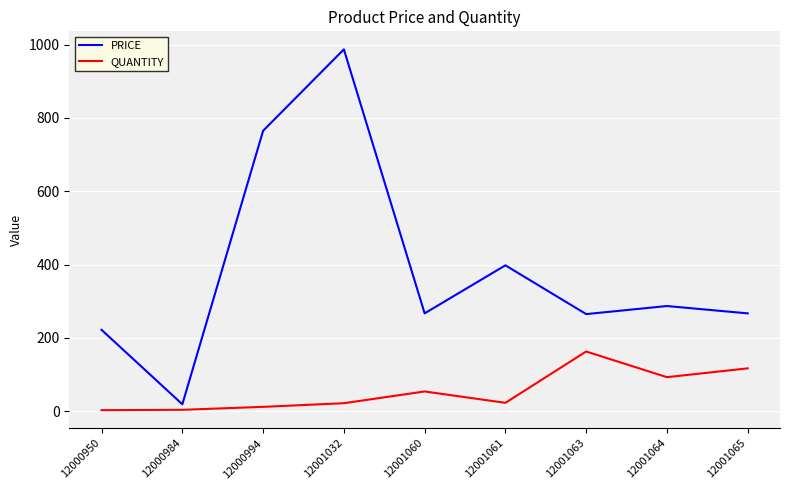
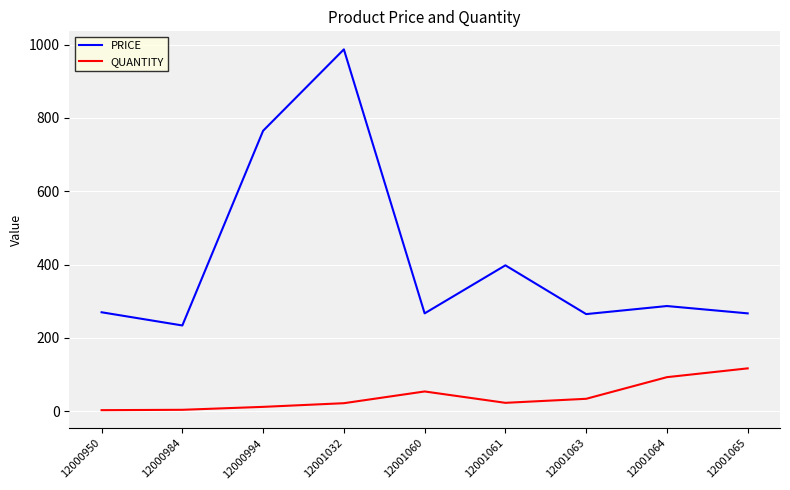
  {
    "PRICE": {
-     "12000950": 220,
-     "12000984": 20,
+     "12000950": 270,
+     "12000984": 230,
      "12000994": 770,
      "12001032": 990,
      "12001060": 270,
      "12001061": 400,
      "12001063": 270,
      "12001064": 290,
      "12001065": 270
    },
    "QUANTITY": {
      "12000950": 0,
      "12000984": 0,
      "12000994": 10,
      "12001032": 20,
      "12001060": 50,
      "12001061": 20,
-     "12001063": 160,
+     "12001063": 30,
      "12001064": 90,
      "12001065": 120
    }
  }
